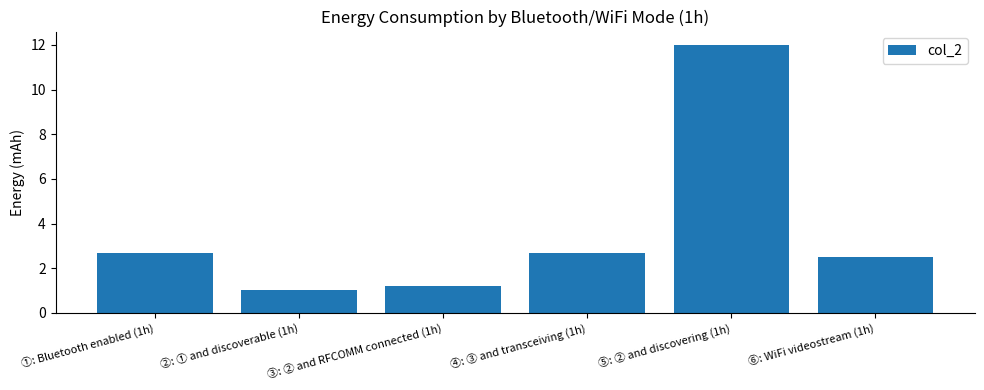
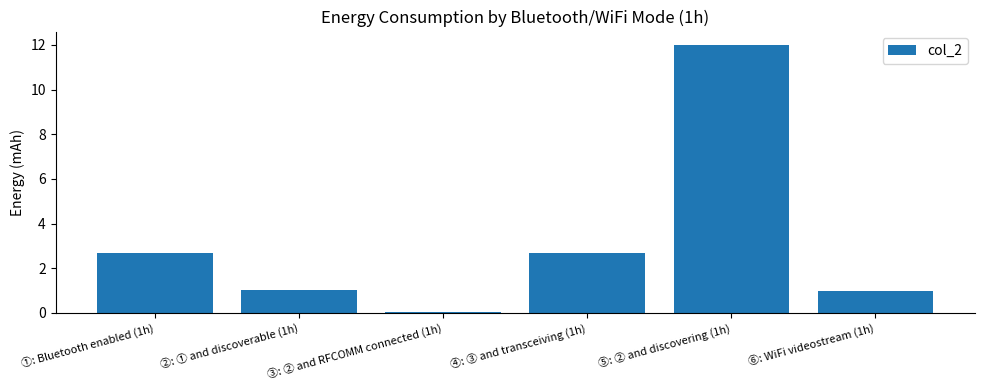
  {
    "①: Bluetooth enabled (1h)": 2.7,
    "②: ① and discoverable (1h)": 1.0,
-   "③: ② and RFCOMM connected (1h)": 1.2,
+   "③: ② and RFCOMM connected (1h)": 0.1,
    "④: ③ and transceiving (1h)": 2.7,
    "⑤: ② and discovering (1h)": 12.0,
-   "⑥: WiFi videostream (1h)": 2.5
+   "⑥: WiFi videostream (1h)": 1.0
  }
